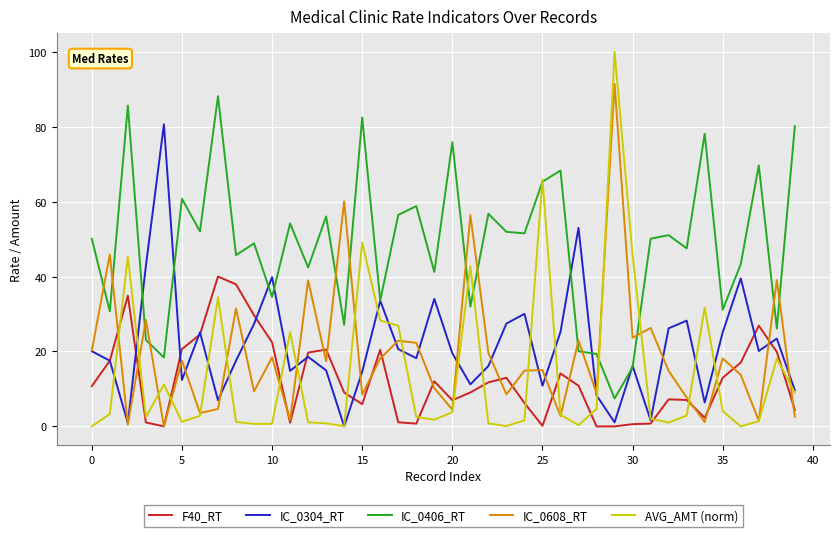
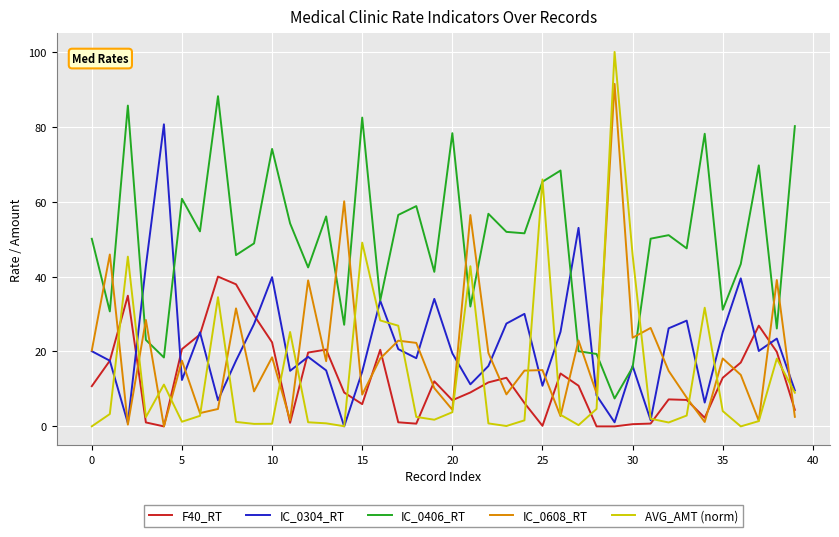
  {
    "F40_RT": {
      "0": 11,
      "5": 21,
      "10": 22,
      "15": 6,
      "20": 7,
      "25": 0,
      "30": 1,
      "35": 13
    },
    "IC_0304_RT": {
      "5": 12,
      "10": 40,
      "15": 15,
      "20": 20,
      "25": 11,
      "35": 25
    },
    "IC_0406_RT": {
      "0": 50,
      "5": 61,
-     "10": 35,
+     "10": 74,
      "15": 82,
-     "20": 76,
+     "20": 78,
      "35": 31
    },
    "IC_0608_RT": {
      "5": 18,
      "10": 18,
      "15": 8,
      "25": 15,
      "30": 24,
      "35": 18
    },
    "AVG_AMT (norm)": {
      "0": 0,
      "5": 1,
      "10": 1,
      "15": 49,
      "30": 46,
      "35": 4
    }
  }
